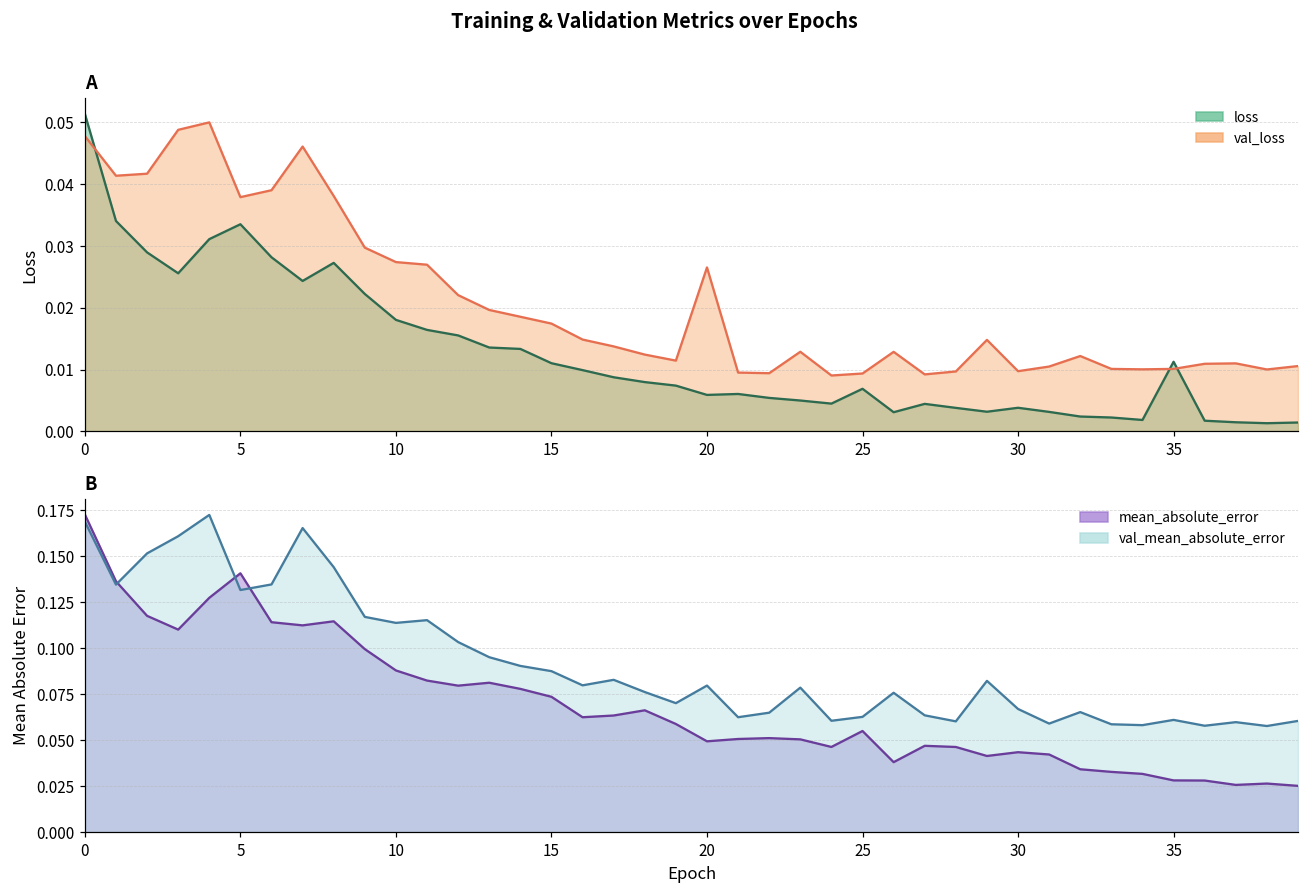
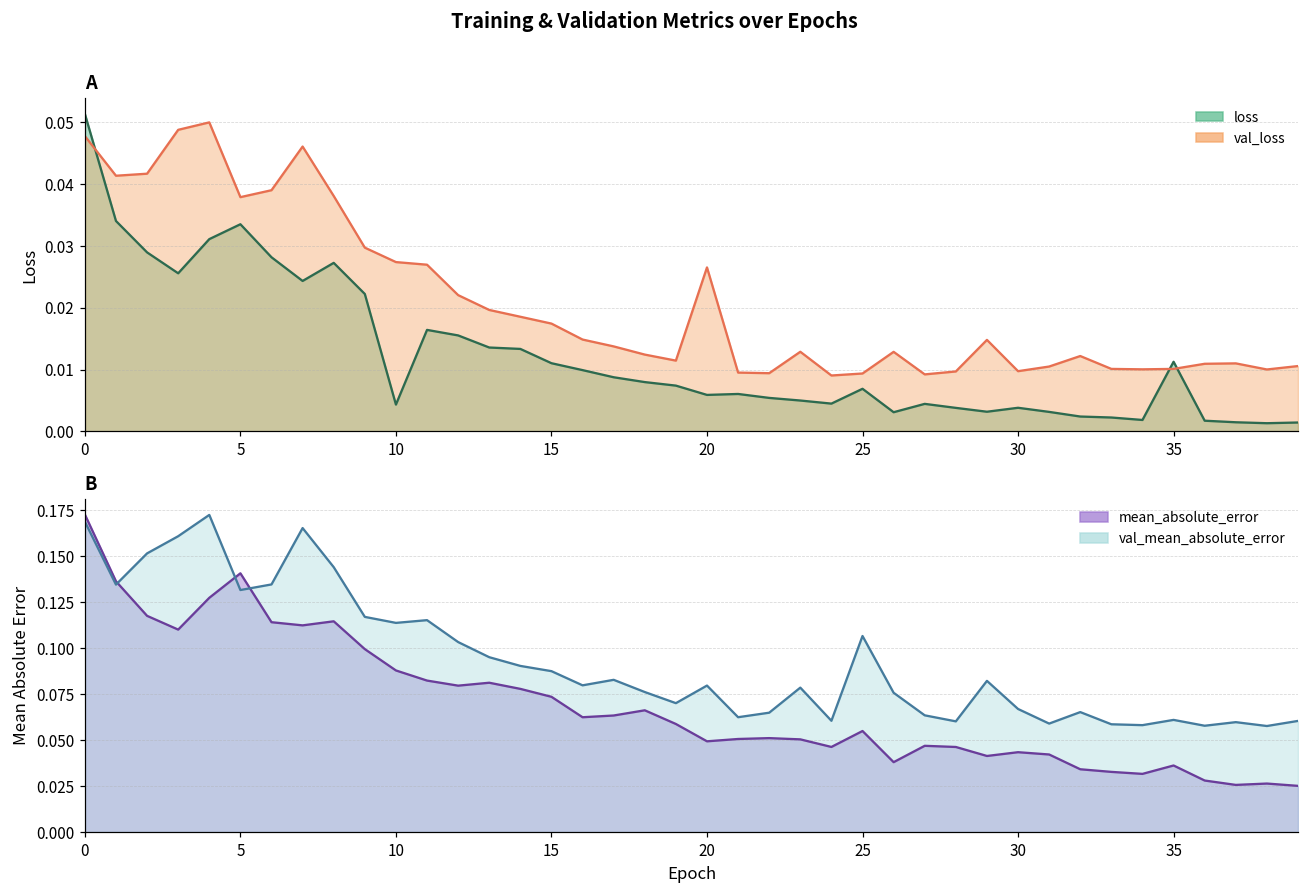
  {
    "A": {
      "loss": {
        "0": 0.051,
        "5": 0.033,
-       "10": 0.018,
+       "10": 0.004,
        "15": 0.011,
        "20": 0.006,
        "25": 0.007,
        "30": 0.004,
        "35": 0.011
      },
      "val_loss": {
        "0": 0.048,
        "5": 0.038,
        "10": 0.027,
        "15": 0.017,
        "20": 0.026,
        "25": 0.009,
        "30": 0.010,
        "35": 0.010
      }
    },
    "B": {
      "mean_absolute_error": {
        "0": 0.173,
        "5": 0.141,
        "10": 0.088,
        "15": 0.074,
        "20": 0.049,
        "25": 0.055,
        "30": 0.043,
-       "35": 0.028
+       "35": 0.036
      },
      "val_mean_absolute_error": {
        "0": 0.169,
        "5": 0.132,
        "10": 0.114,
        "15": 0.088,
        "20": 0.080,
-       "25": 0.063,
+       "25": 0.107,
        "30": 0.067,
        "35": 0.061
      }
    }
  }
